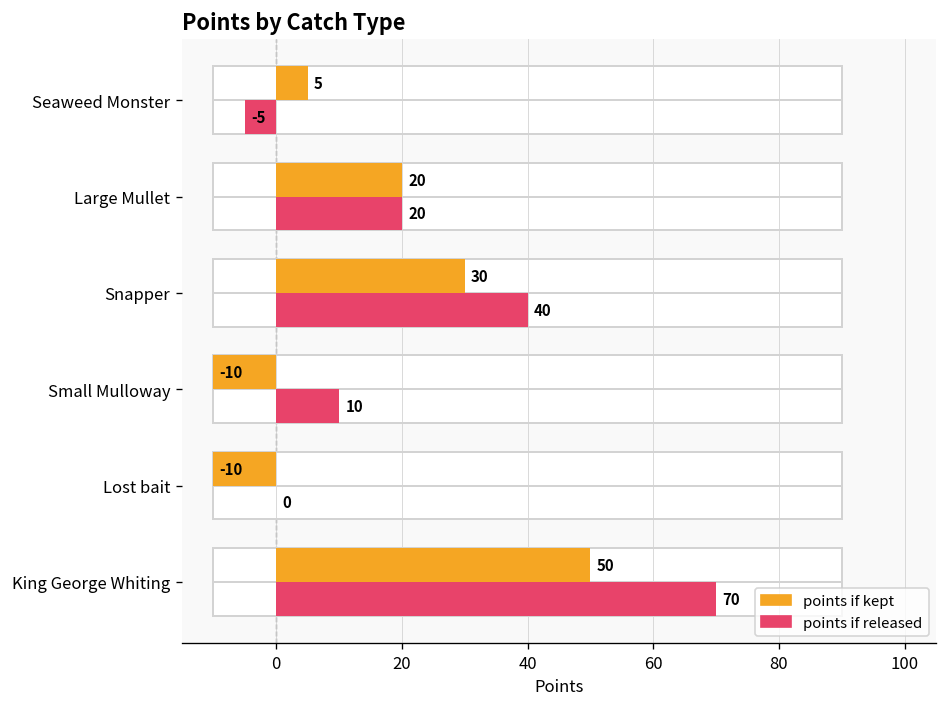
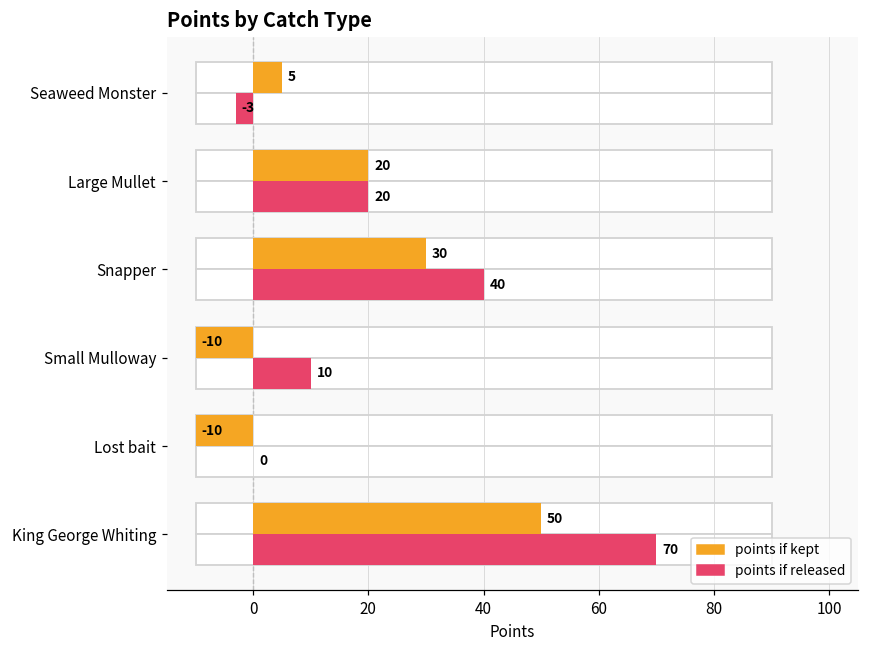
  {
    "points if kept": {
      "Small Mulloway": -10,
      "Lost bait": -10
    },
    "points if released": {
-     "Seaweed Monster": -5
+     "Seaweed Monster": -3
    }
  }
